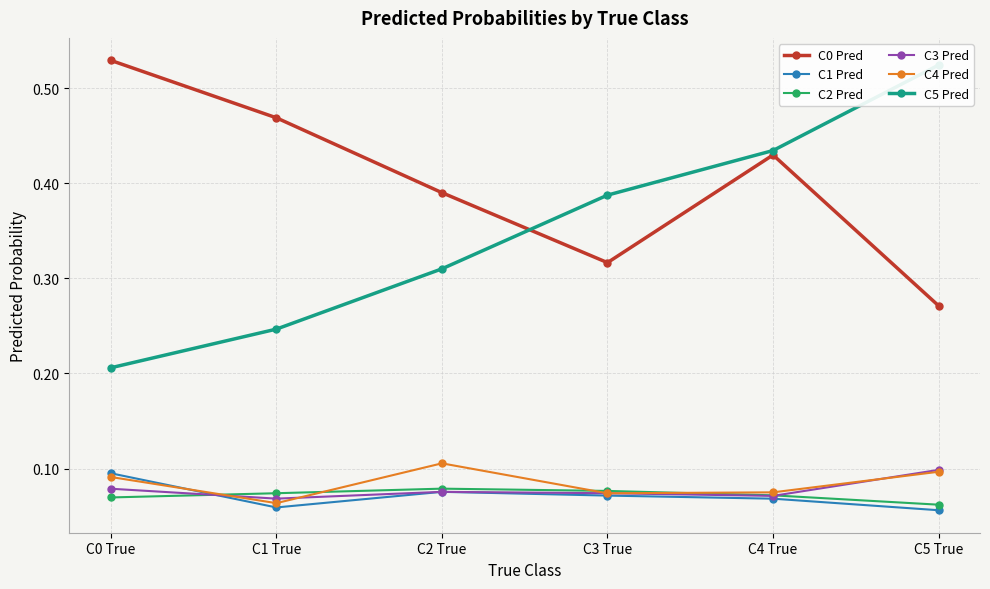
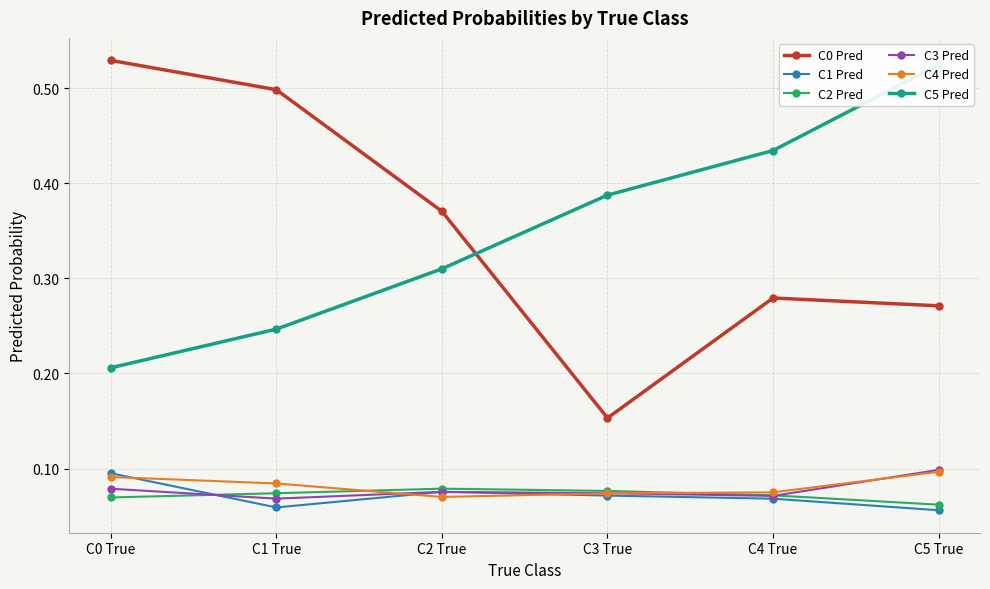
  {
    "C0 Pred": {
      "C0 True": 0.53,
-     "C1 True": 0.47,
-     "C2 True": 0.39,
-     "C3 True": 0.32,
-     "C4 True": 0.43,
+     "C1 True": 0.50,
+     "C2 True": 0.37,
+     "C3 True": 0.15,
+     "C4 True": 0.28,
      "C5 True": 0.27
    },
    "C1 Pred": {
      "C0 True": 0.09,
      "C1 True": 0.06,
      "C4 True": 0.07,
      "C5 True": 0.06
    },
    "C3 Pred": {
      "C0 True": 0.08,
      "C1 True": 0.07
    },
    "C4 Pred": {
      "C0 True": 0.09,
-     "C1 True": 0.06,
-     "C2 True": 0.11,
+     "C1 True": 0.08,
+     "C2 True": 0.07,
      "C4 True": 0.07
    }
  }
